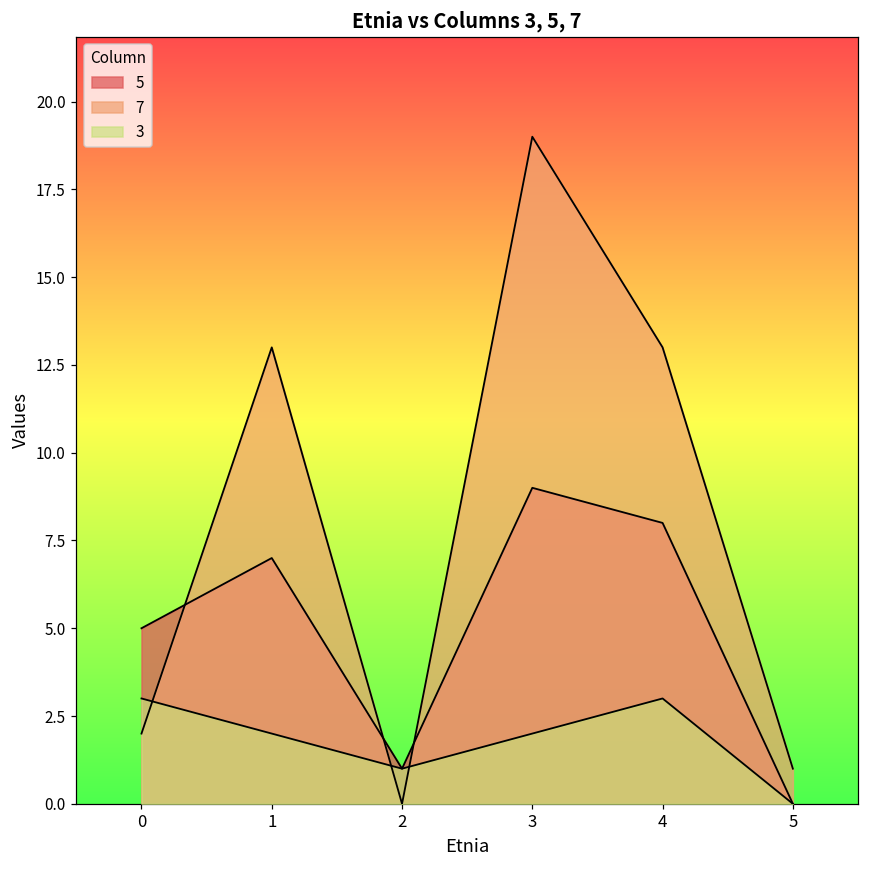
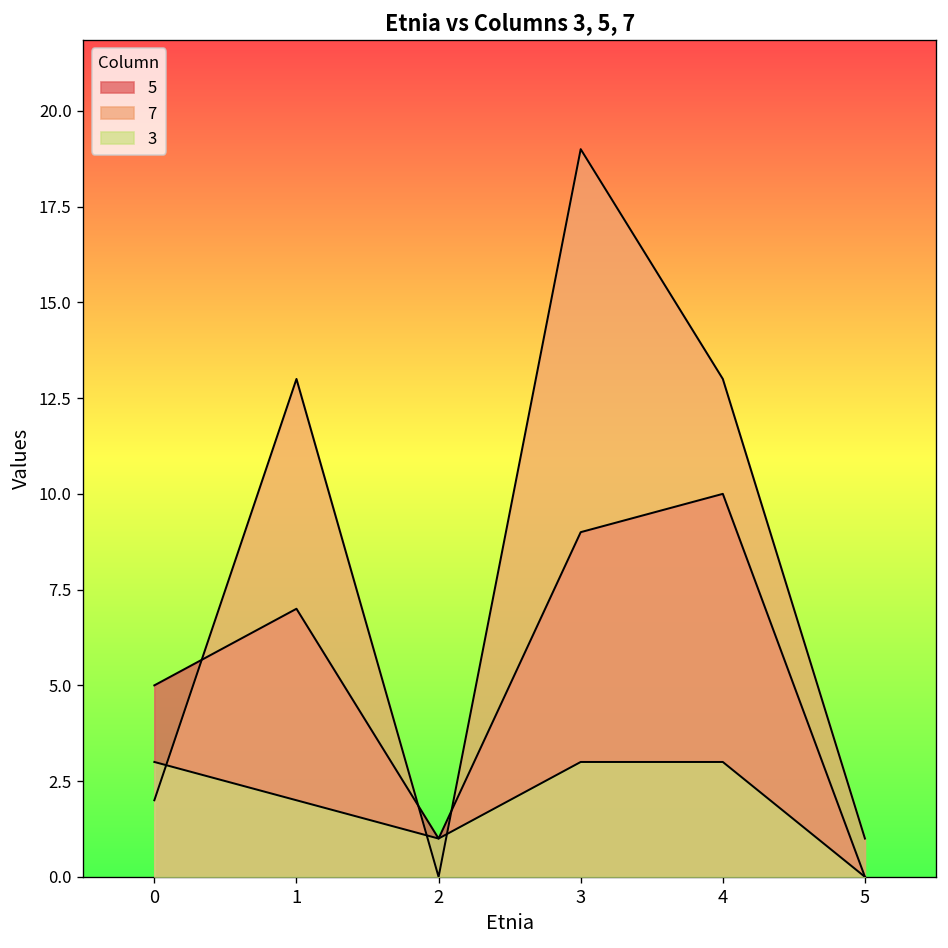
  {
    "5": {
      "0": 5,
      "1": 7,
      "3": 9,
-     "4": 8
+     "4": 10
    },
    "7": {
      "0": 2,
      "1": 13,
      "2": 0,
      "3": 19,
      "4": 13,
      "5": 1
    },
    "3": {
      "0": 3,
      "1": 2,
-     "3": 2,
+     "3": 3,
      "4": 3
    }
  }
